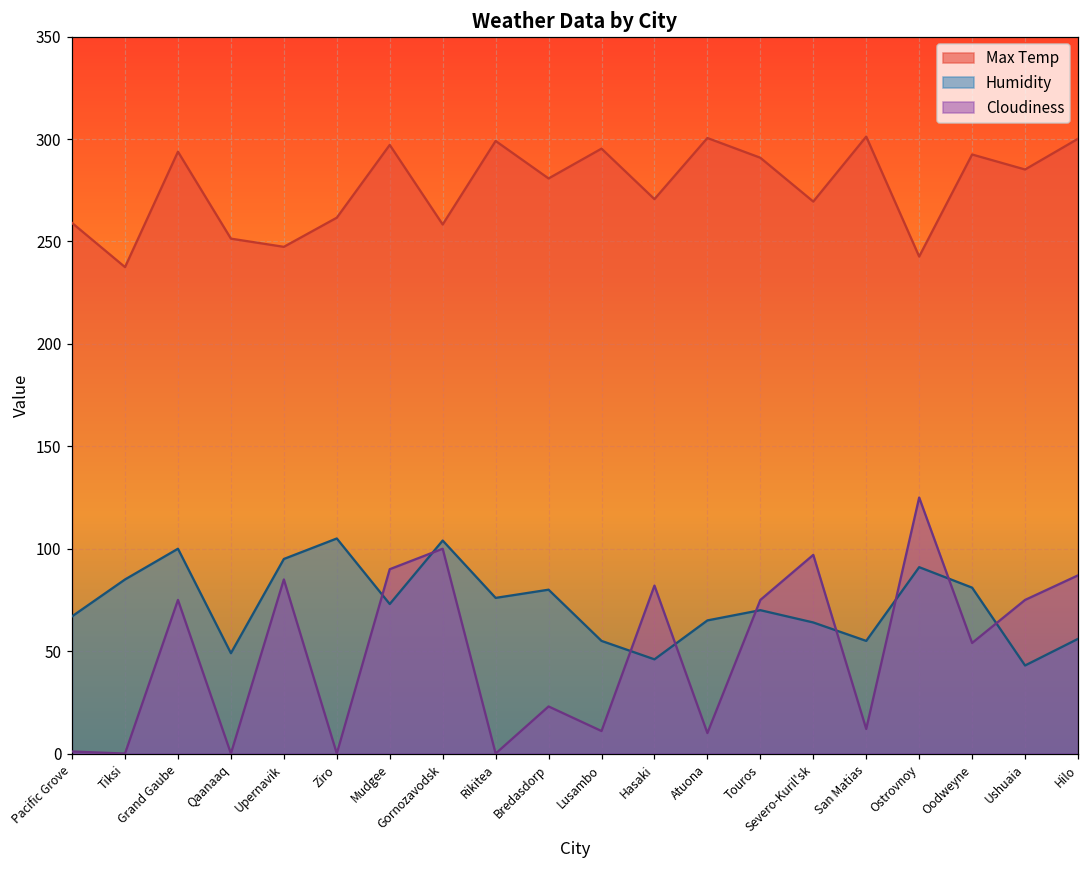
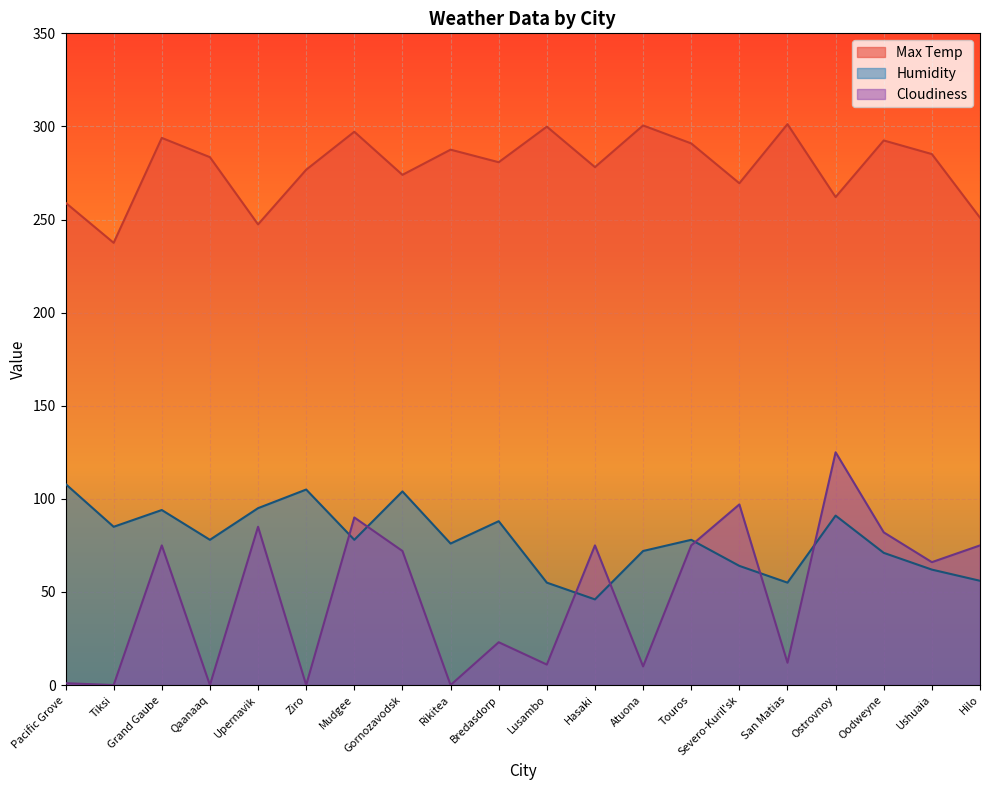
  {
    "Max Temp": {
      "Pacific Grove": 259,
      "Tiksi": 237,
      "Grand Gaube": 294,
-     "Qaanaaq": 251,
+     "Qaanaaq": 283,
      "Upernavik": 247,
-     "Ziro": 262,
+     "Ziro": 277,
      "Mudgee": 297,
-     "Gornozavodsk": 258,
-     "Rikitea": 299,
+     "Gornozavodsk": 274,
+     "Rikitea": 288,
      "Bredasdorp": 281,
-     "Lusambo": 295,
-     "Hasaki": 271,
+     "Lusambo": 300,
+     "Hasaki": 278,
      "Atuona": 301,
      "Touros": 291,
      "Severo-Kuril'sk": 269,
      "San Matias": 301,
-     "Ostrovnoy": 243,
+     "Ostrovnoy": 262,
      "Oodweyne": 292,
      "Ushuaia": 285,
-     "Hilo": 300
+     "Hilo": 251
    },
    "Humidity": {
-     "Pacific Grove": 67,
+     "Pacific Grove": 108,
      "Tiksi": 85,
-     "Grand Gaube": 100,
-     "Qaanaaq": 49,
+     "Grand Gaube": 94,
+     "Qaanaaq": 78,
      "Upernavik": 95,
      "Ziro": 105,
-     "Mudgee": 73,
+     "Mudgee": 78,
      "Gornozavodsk": 104,
      "Rikitea": 76,
-     "Bredasdorp": 80,
+     "Bredasdorp": 88,
      "Lusambo": 55,
      "Hasaki": 46,
-     "Atuona": 65,
-     "Touros": 70,
+     "Atuona": 72,
+     "Touros": 78,
      "Severo-Kuril'sk": 64,
      "San Matias": 55,
      "Ostrovnoy": 91,
-     "Oodweyne": 81,
-     "Ushuaia": 43,
+     "Oodweyne": 71,
+     "Ushuaia": 62,
      "Hilo": 56
    },
    "Cloudiness": {
      "Pacific Grove": 1,
      "Tiksi": 0,
      "Grand Gaube": 75,
      "Qaanaaq": 0,
      "Upernavik": 85,
      "Ziro": 0,
      "Mudgee": 90,
-     "Gornozavodsk": 100,
+     "Gornozavodsk": 72,
      "Rikitea": 0,
      "Bredasdorp": 23,
      "Lusambo": 11,
-     "Hasaki": 82,
+     "Hasaki": 75,
      "Atuona": 10,
      "Touros": 75,
      "Severo-Kuril'sk": 97,
      "San Matias": 12,
      "Ostrovnoy": 125,
-     "Oodweyne": 54,
-     "Ushuaia": 75,
-     "Hilo": 87
+     "Oodweyne": 82,
+     "Ushuaia": 66,
+     "Hilo": 75
    }
  }
